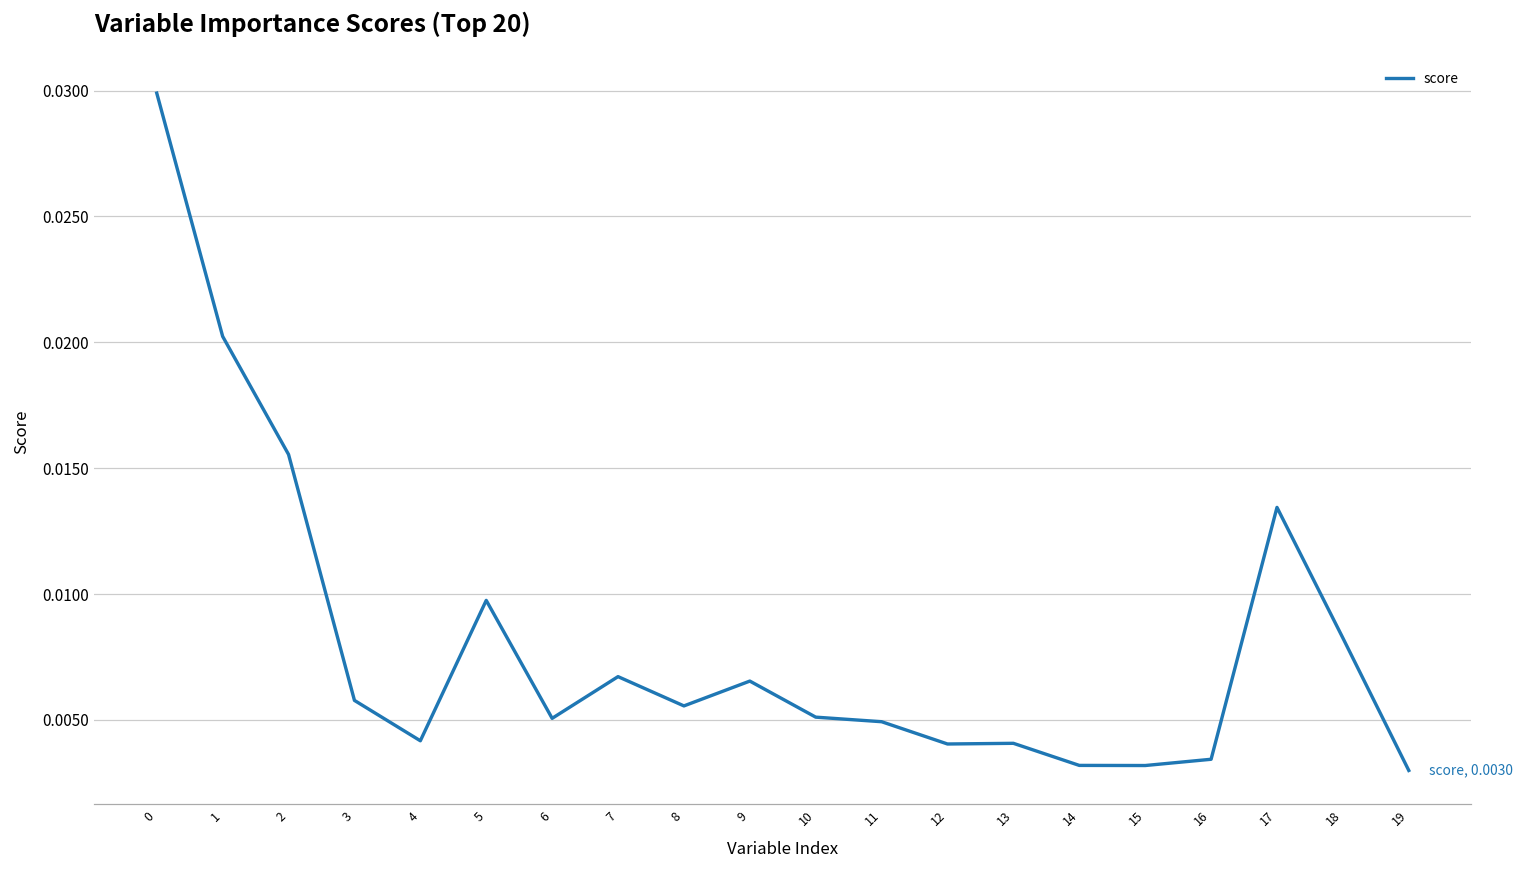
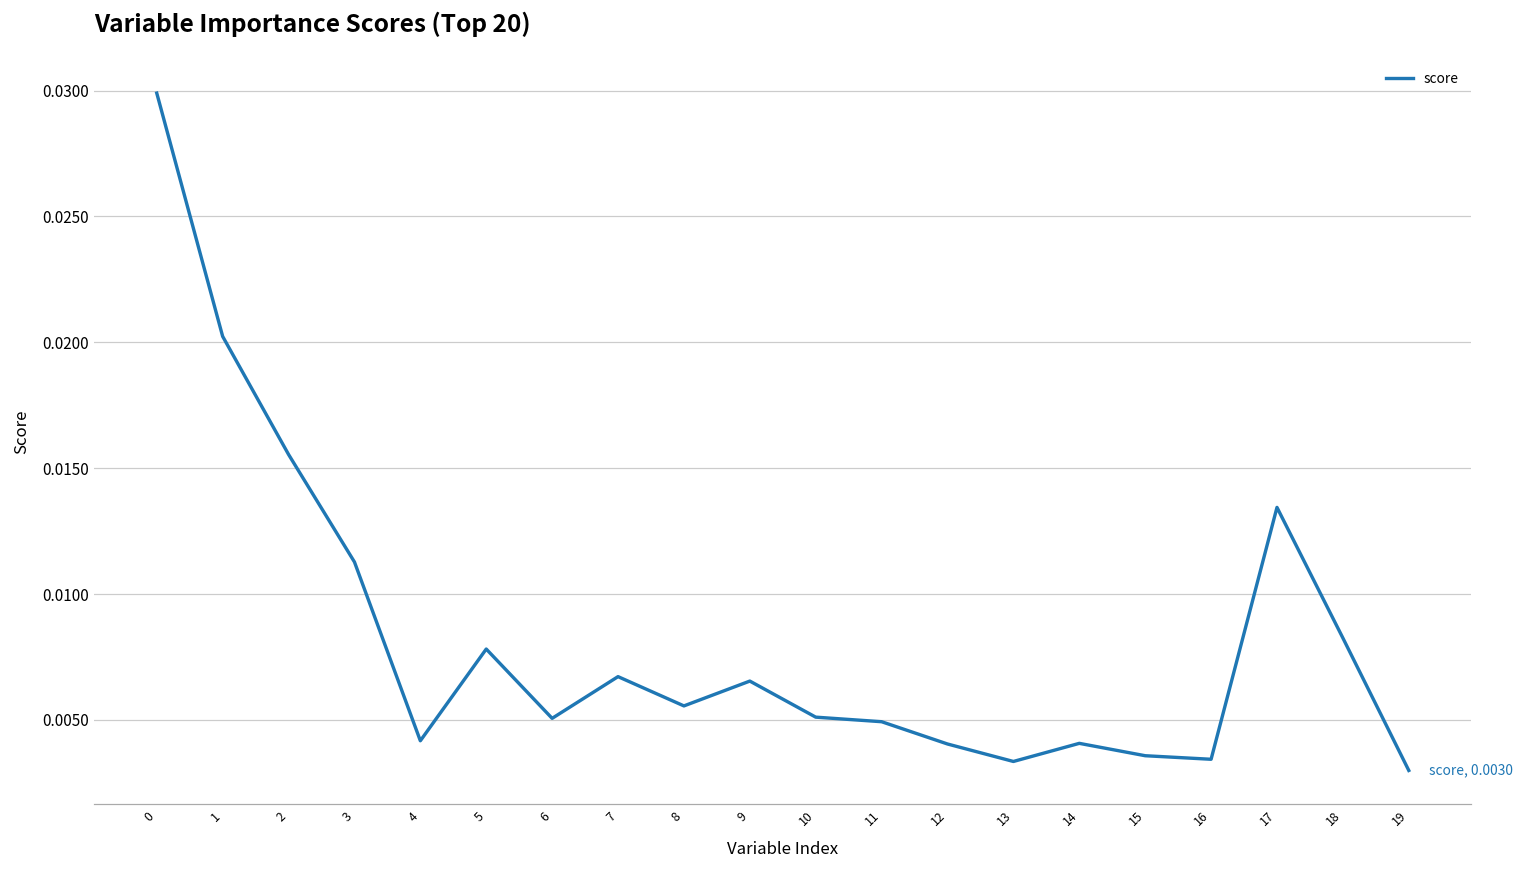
  {
    "0": 0.0299,
    "1": 0.0202,
    "2": 0.0155,
-   "3": 0.0058,
+   "3": 0.0113,
    "4": 0.0042,
-   "5": 0.0097,
+   "5": 0.0078,
    "6": 0.0051,
    "7": 0.0067,
    "8": 0.0056,
    "9": 0.0065,
    "10": 0.0051,
    "11": 0.0049,
    "12": 0.0040,
-   "13": 0.0041,
-   "14": 0.0032,
-   "15": 0.0032,
+   "13": 0.0033,
+   "14": 0.0041,
+   "15": 0.0036,
    "16": 0.0034,
    "17": 0.0134,
    "18": 0.0083
  }
